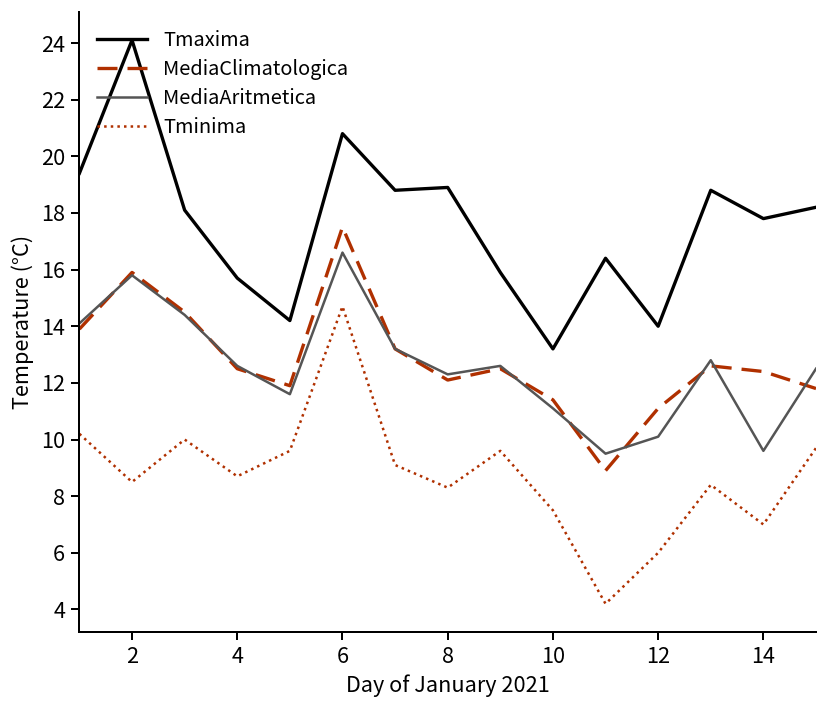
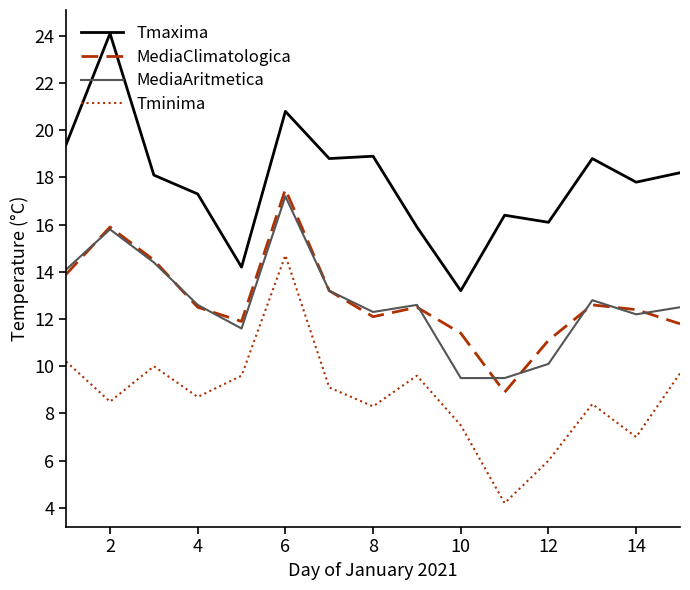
  {
    "Tmaxima": {
      "2": 24.1,
-     "4": 15.7,
+     "4": 17.3,
      "6": 20.8,
      "8": 18.9,
      "10": 13.2,
-     "12": 14.0,
+     "12": 16.1,
      "14": 17.8
    },
    "MediaAritmetica": {
-     "6": 16.6,
+     "6": 17.2,
      "8": 12.3,
-     "10": 11.1,
+     "10": 9.5,
      "12": 10.1,
-     "14": 9.6
+     "14": 12.2
    }
  }
